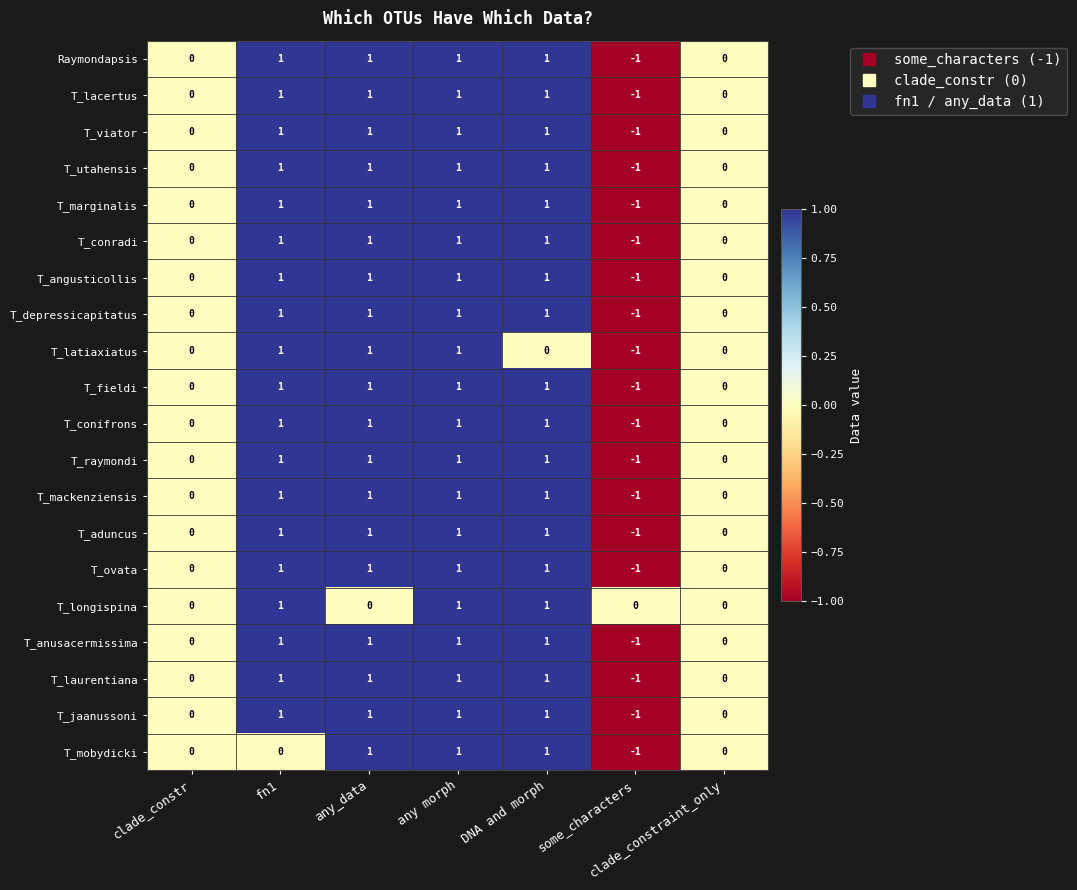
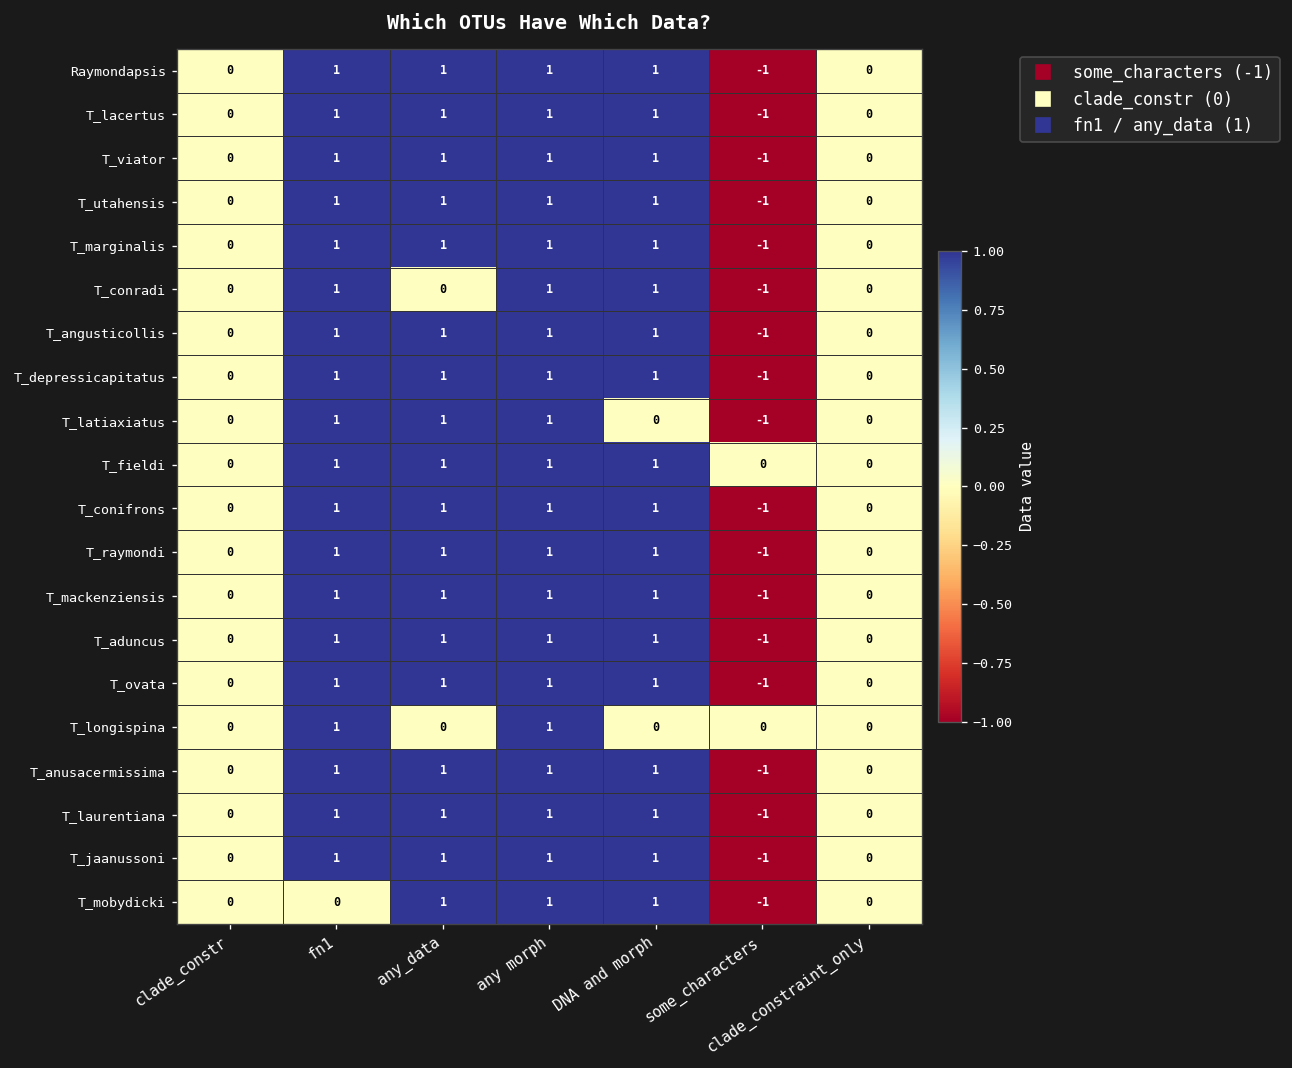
  {
    "Raymondapsis": {
      "clade_constr": 0,
      "fn1": 1,
      "any_data": 1,
      "any morph": 1,
      "DNA and morph": 1,
      "some_characters": -1,
      "clade_constraint_only": 0
    },
    "T_lacertus": {
      "clade_constr": 0,
      "fn1": 1,
      "any_data": 1,
      "any morph": 1,
      "DNA and morph": 1,
      "some_characters": -1,
      "clade_constraint_only": 0
    },
    "T_viator": {
      "clade_constr": 0,
      "fn1": 1,
      "any_data": 1,
      "any morph": 1,
      "DNA and morph": 1,
      "some_characters": -1,
      "clade_constraint_only": 0
    },
    "T_utahensis": {
      "clade_constr": 0,
      "fn1": 1,
      "any_data": 1,
      "any morph": 1,
      "DNA and morph": 1,
      "some_characters": -1,
      "clade_constraint_only": 0
    },
    "T_marginalis": {
      "clade_constr": 0,
      "fn1": 1,
      "any_data": 1,
      "any morph": 1,
      "DNA and morph": 1,
      "some_characters": -1,
      "clade_constraint_only": 0
    },
    "T_conradi": {
      "clade_constr": 0,
      "fn1": 1,
-     "any_data": 1,
+     "any_data": 0,
      "any morph": 1,
      "DNA and morph": 1,
      "some_characters": -1,
      "clade_constraint_only": 0
    },
    "T_angusticollis": {
      "clade_constr": 0,
      "fn1": 1,
      "any_data": 1,
      "any morph": 1,
      "DNA and morph": 1,
      "some_characters": -1,
      "clade_constraint_only": 0
    },
    "T_depressicapitatus": {
      "clade_constr": 0,
      "fn1": 1,
      "any_data": 1,
      "any morph": 1,
      "DNA and morph": 1,
      "some_characters": -1,
      "clade_constraint_only": 0
    },
    "T_latiaxiatus": {
      "clade_constr": 0,
      "fn1": 1,
      "any_data": 1,
      "any morph": 1,
      "DNA and morph": 0,
      "some_characters": -1,
      "clade_constraint_only": 0
    },
    "T_fieldi": {
      "clade_constr": 0,
      "fn1": 1,
      "any_data": 1,
      "any morph": 1,
      "DNA and morph": 1,
-     "some_characters": -1,
+     "some_characters": 0,
      "clade_constraint_only": 0
    },
    "T_conifrons": {
      "clade_constr": 0,
      "fn1": 1,
      "any_data": 1,
      "any morph": 1,
      "DNA and morph": 1,
      "some_characters": -1,
      "clade_constraint_only": 0
    },
    "T_raymondi": {
      "clade_constr": 0,
      "fn1": 1,
      "any_data": 1,
      "any morph": 1,
      "DNA and morph": 1,
      "some_characters": -1,
      "clade_constraint_only": 0
    },
    "T_mackenziensis": {
      "clade_constr": 0,
      "fn1": 1,
      "any_data": 1,
      "any morph": 1,
      "DNA and morph": 1,
      "some_characters": -1,
      "clade_constraint_only": 0
    },
    "T_aduncus": {
      "clade_constr": 0,
      "fn1": 1,
      "any_data": 1,
      "any morph": 1,
      "DNA and morph": 1,
      "some_characters": -1,
      "clade_constraint_only": 0
    },
    "T_ovata": {
      "clade_constr": 0,
      "fn1": 1,
      "any_data": 1,
      "any morph": 1,
      "DNA and morph": 1,
      "some_characters": -1,
      "clade_constraint_only": 0
    },
    "T_longispina": {
      "clade_constr": 0,
      "fn1": 1,
      "any_data": 0,
      "any morph": 1,
-     "DNA and morph": 1,
+     "DNA and morph": 0,
      "some_characters": 0,
      "clade_constraint_only": 0
    },
    "T_anusacermissima": {
      "clade_constr": 0,
      "fn1": 1,
      "any_data": 1,
      "any morph": 1,
      "DNA and morph": 1,
      "some_characters": -1,
      "clade_constraint_only": 0
    },
    "T_laurentiana": {
      "clade_constr": 0,
      "fn1": 1,
      "any_data": 1,
      "any morph": 1,
      "DNA and morph": 1,
      "some_characters": -1,
      "clade_constraint_only": 0
    },
    "T_jaanussoni": {
      "clade_constr": 0,
      "fn1": 1,
      "any_data": 1,
      "any morph": 1,
      "DNA and morph": 1,
      "some_characters": -1,
      "clade_constraint_only": 0
    },
    "T_mobydicki": {
      "clade_constr": 0,
      "fn1": 0,
      "any_data": 1,
      "any morph": 1,
      "DNA and morph": 1,
      "some_characters": -1,
      "clade_constraint_only": 0
    }
  }
